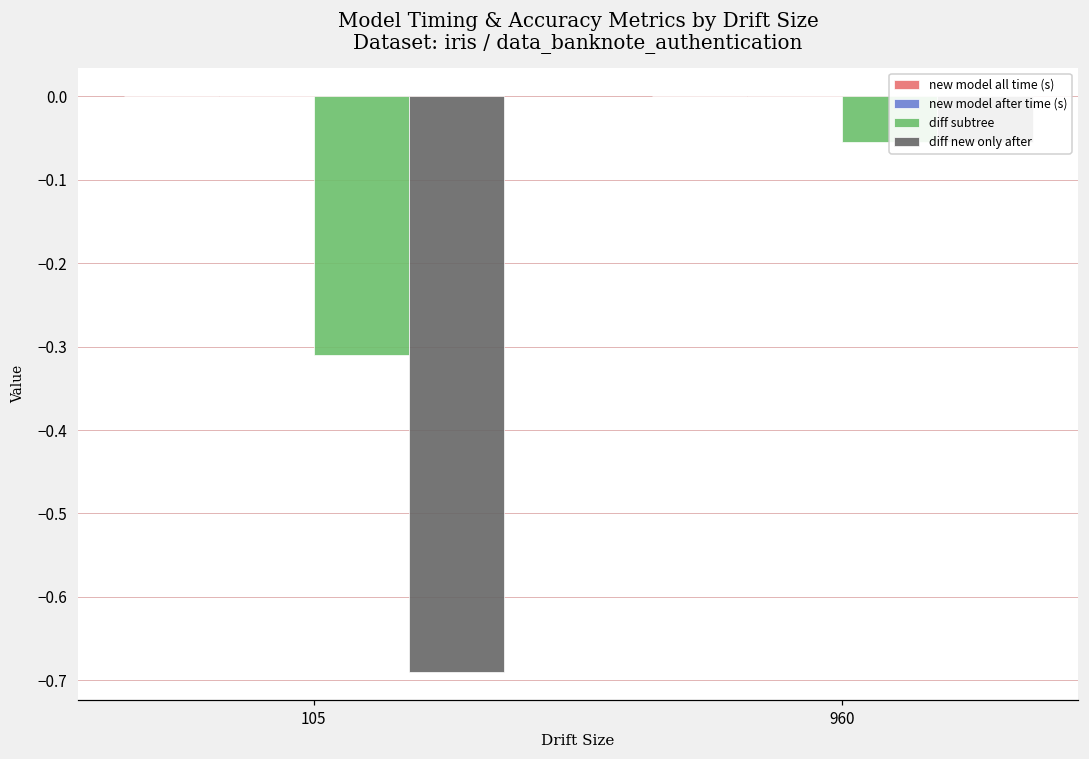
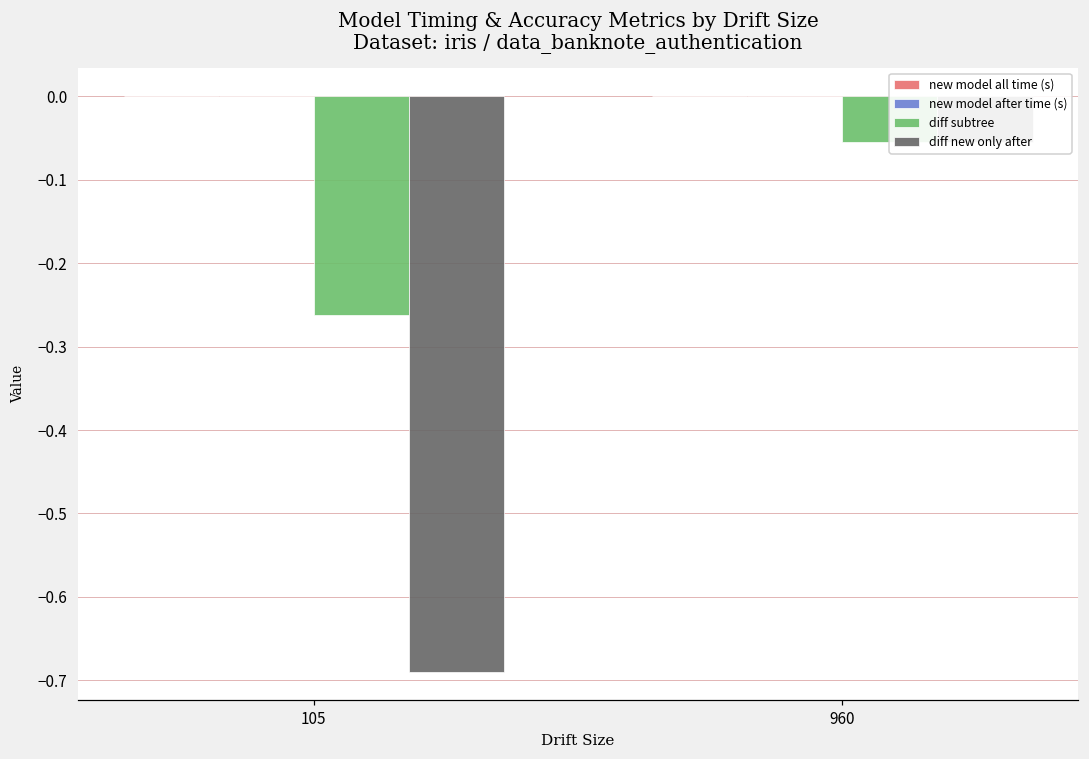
  {
    "diff subtree": {
-     "105": -0.31
+     "105": -0.26
    },
    "diff new only after": {
      "105": -0.69
    }
  }
